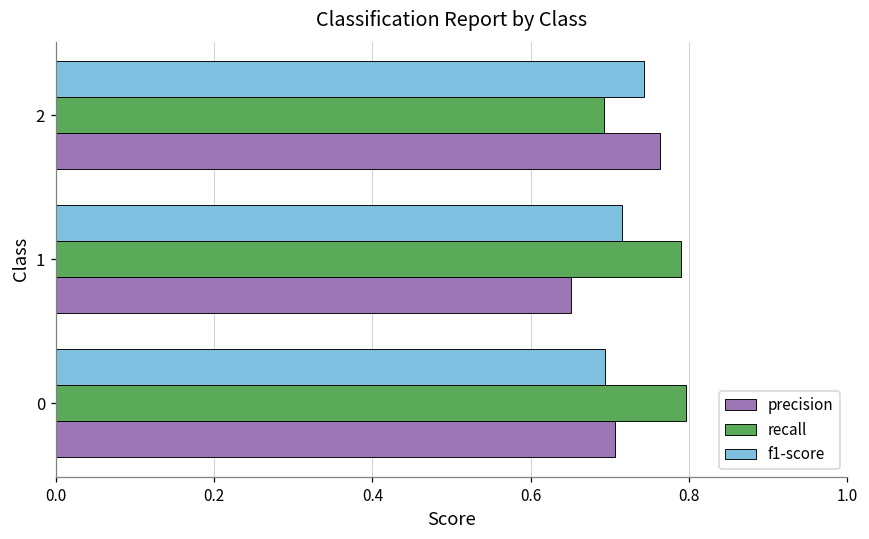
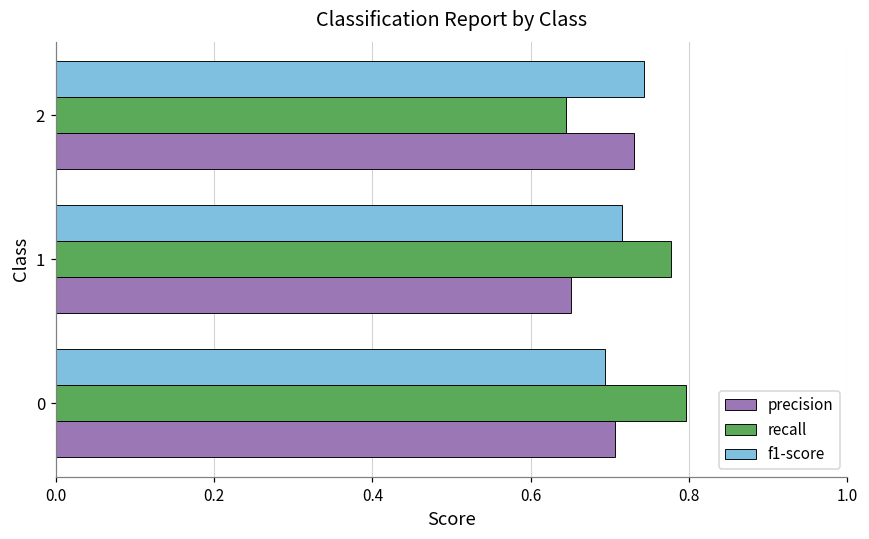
  {
    "precision": {
-     "2": 0.76,
+     "2": 0.73,
      "1": 0.65,
      "0": 0.71
    },
    "recall": {
-     "2": 0.69,
-     "1": 0.79,
+     "2": 0.65,
+     "1": 0.78,
      "0": 0.80
    },
    "f1-score": {
      "2": 0.74,
      "1": 0.72,
      "0": 0.69
    }
  }
